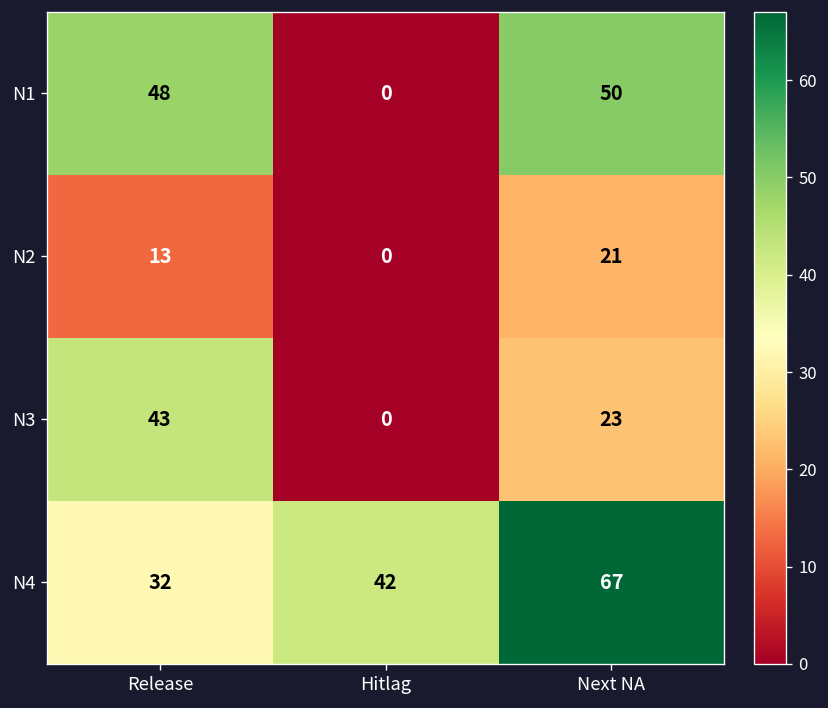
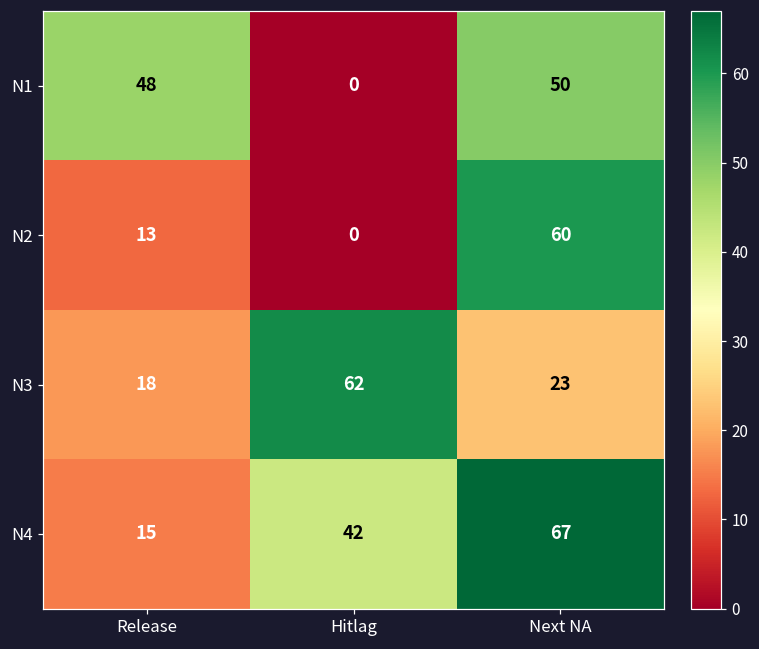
  {
    "N1": {
      "Release": 48,
      "Hitlag": 0,
      "Next NA": 50
    },
    "N2": {
      "Release": 13,
      "Hitlag": 0,
-     "Next NA": 21
+     "Next NA": 60
    },
    "N3": {
-     "Release": 43,
-     "Hitlag": 0,
+     "Release": 18,
+     "Hitlag": 62,
      "Next NA": 23
    },
    "N4": {
-     "Release": 32,
+     "Release": 15,
      "Hitlag": 42,
      "Next NA": 67
    }
  }
